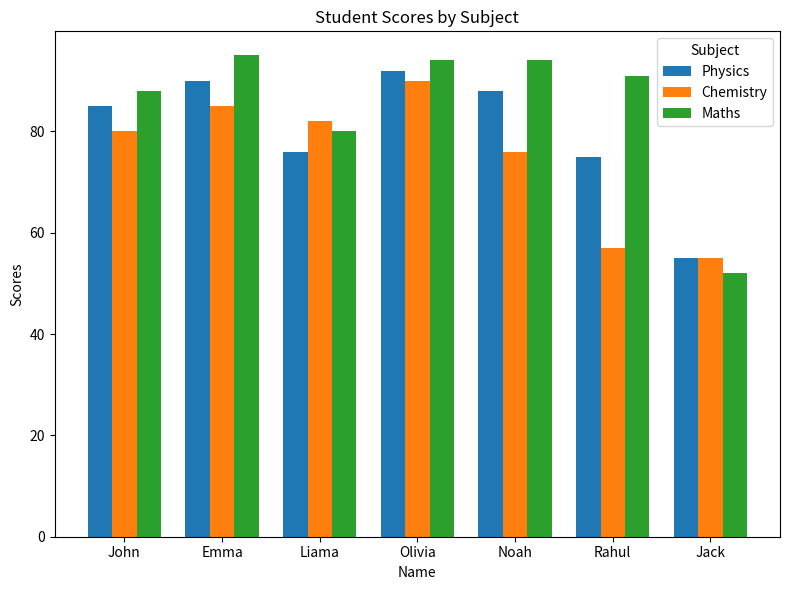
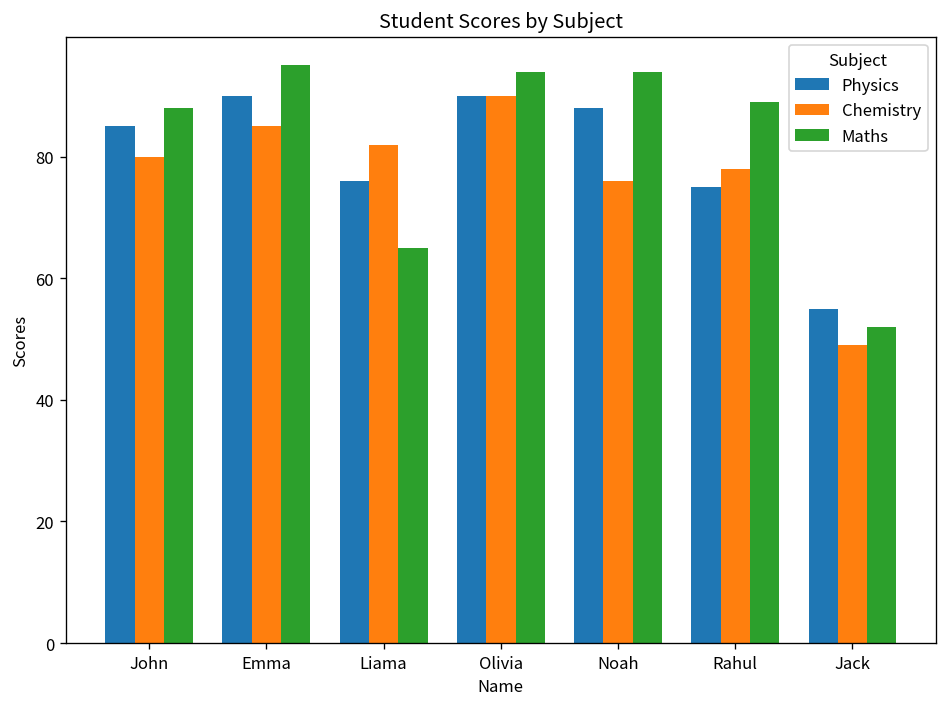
  {
    "Physics": {
      "John": 85,
      "Emma": 90,
      "Liama": 76,
-     "Olivia": 92,
+     "Olivia": 90,
      "Noah": 88,
      "Rahul": 75,
      "Jack": 55
    },
    "Chemistry": {
      "John": 80,
      "Emma": 85,
      "Liama": 82,
      "Olivia": 90,
      "Noah": 76,
-     "Rahul": 57,
-     "Jack": 55
+     "Rahul": 78,
+     "Jack": 49
    },
    "Maths": {
      "John": 88,
      "Emma": 95,
-     "Liama": 80,
+     "Liama": 65,
      "Olivia": 94,
      "Noah": 94,
-     "Rahul": 91,
+     "Rahul": 89,
      "Jack": 52
    }
  }
